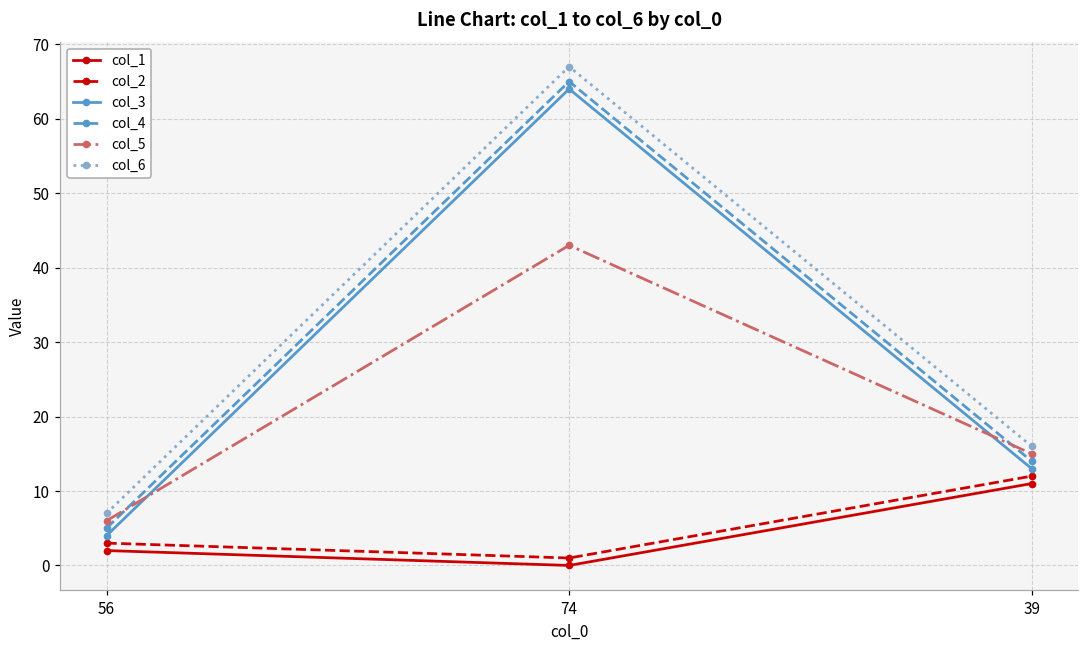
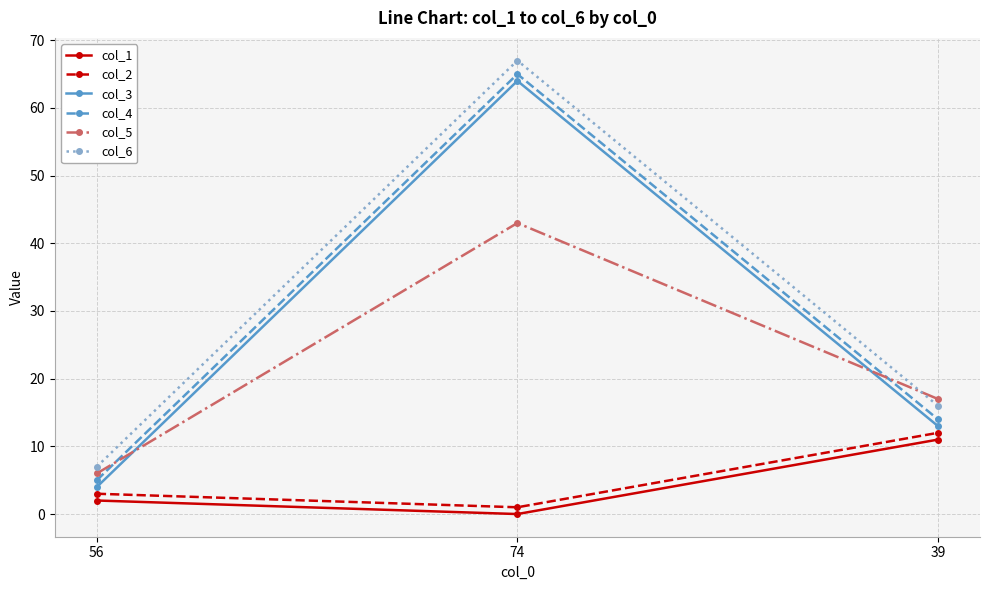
  {
    "col_5": {
      "56": 6,
      "74": 43,
-     "39": 15
+     "39": 17
    }
  }
